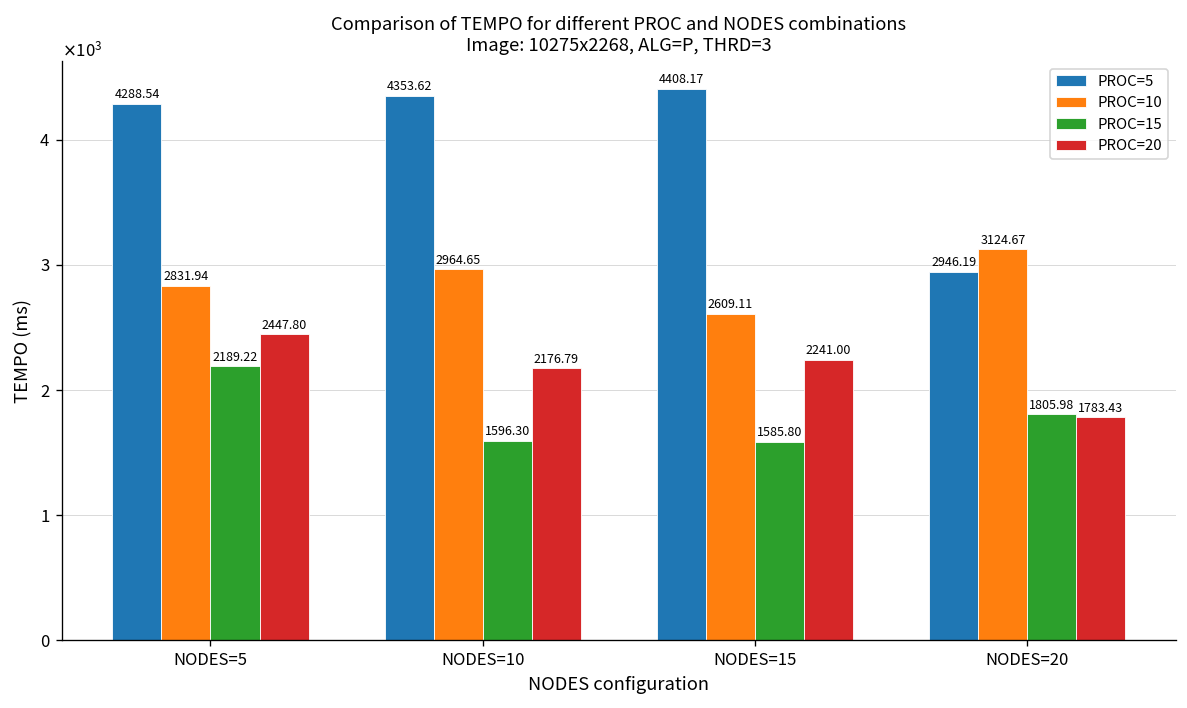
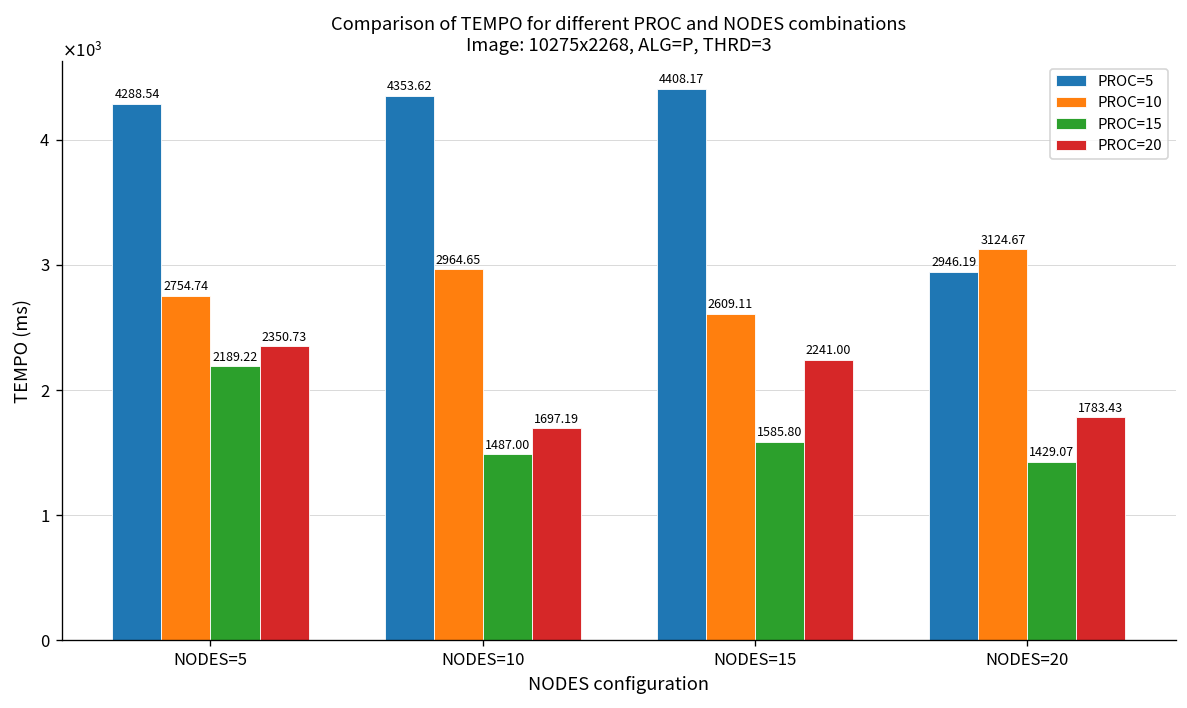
  {
    "PROC=5": {
      "NODES=5": 4288.54,
      "NODES=10": 4353.62,
      "NODES=15": 4408.17,
      "NODES=20": 2946.19
    },
    "PROC=10": {
-     "NODES=5": 2831.94,
+     "NODES=5": 2754.74,
      "NODES=10": 2964.65,
      "NODES=15": 2609.11,
      "NODES=20": 3124.67
    },
    "PROC=15": {
      "NODES=5": 2189.22,
-     "NODES=10": 1596.30,
+     "NODES=10": 1487.00,
      "NODES=15": 1585.80,
-     "NODES=20": 1805.98
+     "NODES=20": 1429.07
    },
    "PROC=20": {
-     "NODES=5": 2447.80,
-     "NODES=10": 2176.79,
+     "NODES=5": 2350.73,
+     "NODES=10": 1697.19,
      "NODES=15": 2241.00,
      "NODES=20": 1783.43
    }
  }
